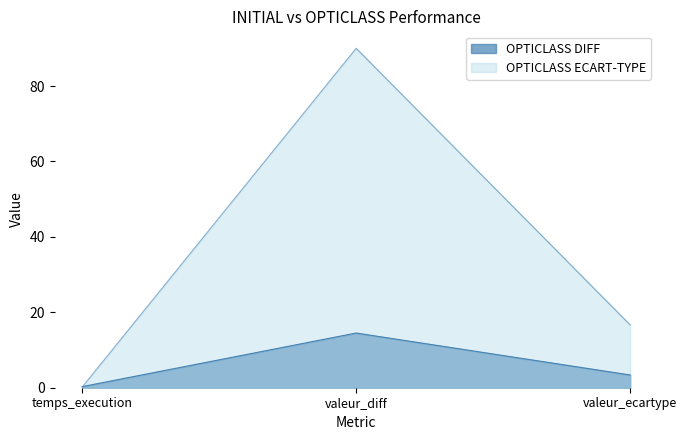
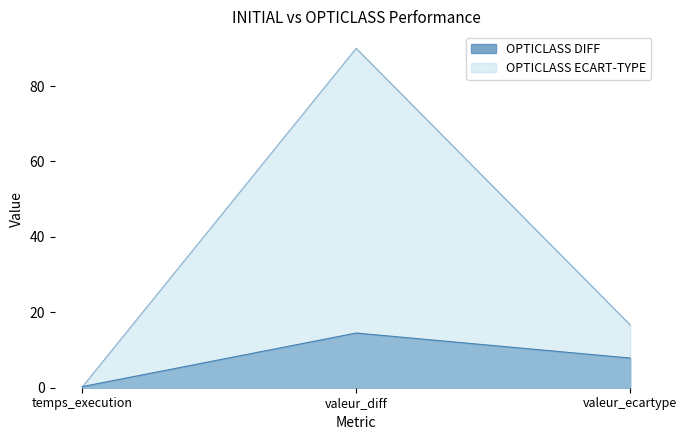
  {
    "OPTICLASS DIFF": {
      "valeur_diff": 15,
-     "valeur_ecartype": 3
+     "valeur_ecartype": 8
    },
    "OPTICLASS ECART-TYPE": {
      "valeur_diff": 90,
      "valeur_ecartype": 17
    }
  }
